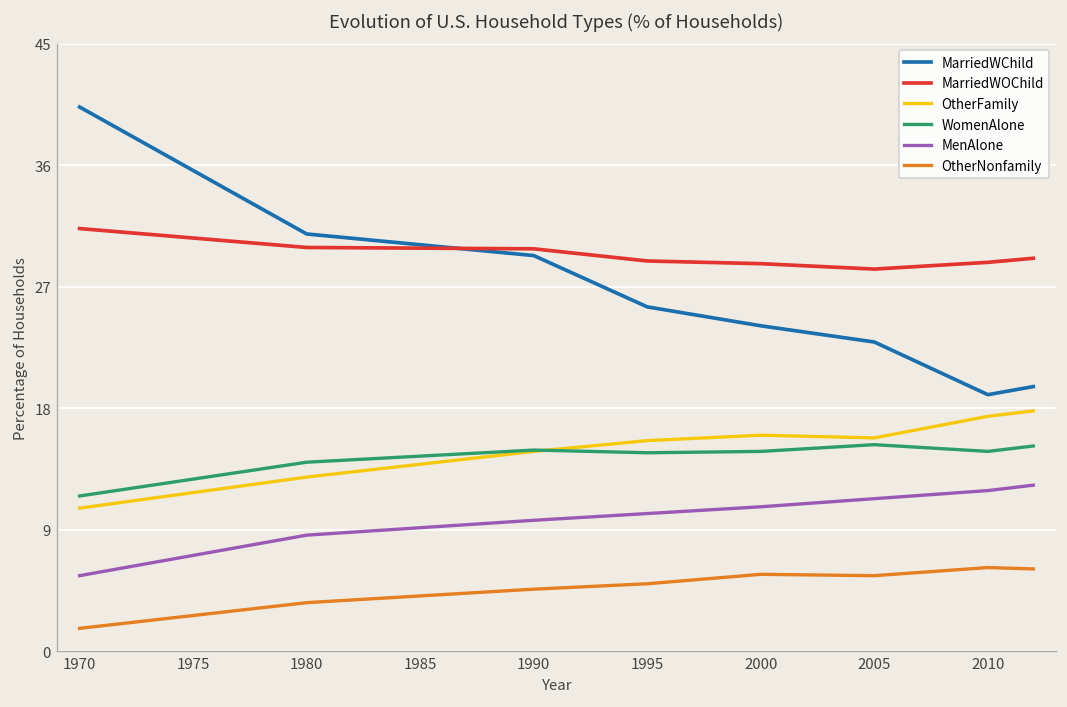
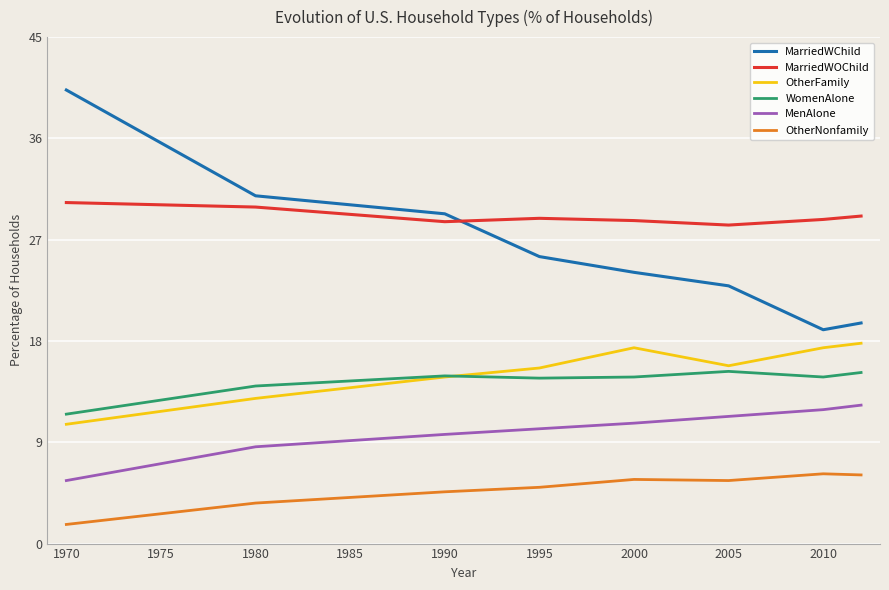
  {
    "MarriedWChild": {
      "1970": 40.3,
      "1980": 30.9,
      "1990": 29.3,
      "1995": 25.5,
      "2000": 24.1,
      "2005": 22.9,
      "2010": 19.0
    },
    "MarriedWOChild": {
-     "1970": 31.3,
+     "1970": 30.3,
      "1980": 29.9,
-     "1990": 29.8,
+     "1990": 28.6,
      "1995": 28.9,
      "2000": 28.7,
      "2005": 28.3,
      "2010": 28.8
    },
    "OtherFamily": {
      "1970": 10.6,
      "1980": 12.9,
      "1995": 15.6,
-     "2000": 16.0,
+     "2000": 17.4,
      "2005": 15.8,
      "2010": 17.4
    },
    "WomenAlone": {
      "1970": 11.5,
      "1980": 14.0,
      "1995": 14.7,
      "2000": 14.8,
      "2005": 15.3,
      "2010": 14.8
    },
    "MenAlone": {
      "1970": 5.6,
      "1980": 8.6,
      "1990": 9.7,
      "1995": 10.2,
      "2000": 10.7,
      "2005": 11.3,
      "2010": 11.9
    },
    "OtherNonfamily": {
      "1970": 1.7,
      "1980": 3.6,
      "1990": 4.6,
      "1995": 5.0,
      "2000": 5.7,
      "2005": 5.6,
      "2010": 6.2
    }
  }
